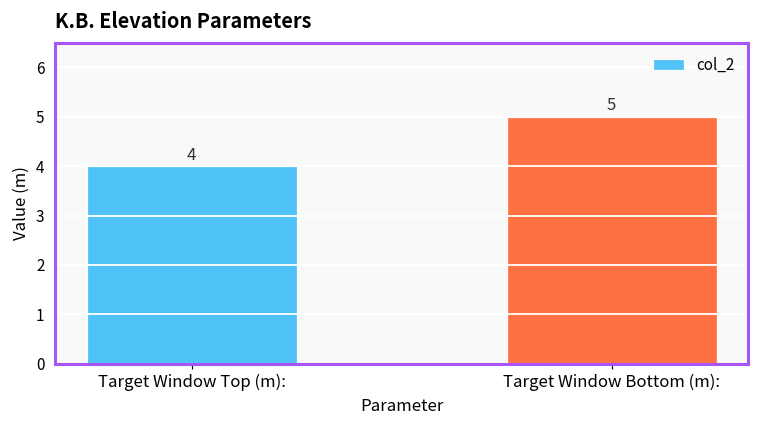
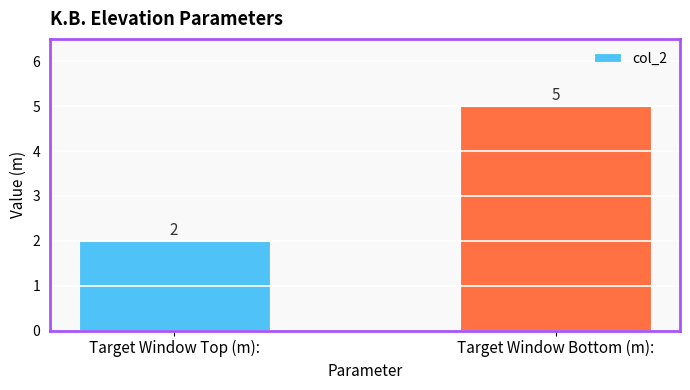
  {
-   "Target Window Top (m):": 4,
+   "Target Window Top (m):": 2,
    "Target Window Bottom (m):": 5
  }
